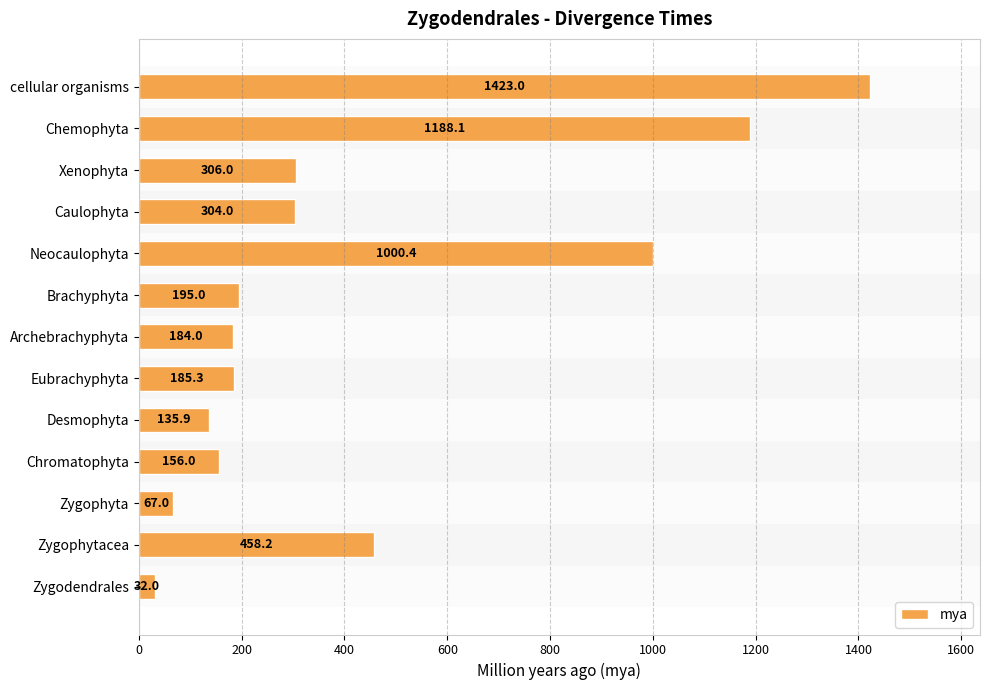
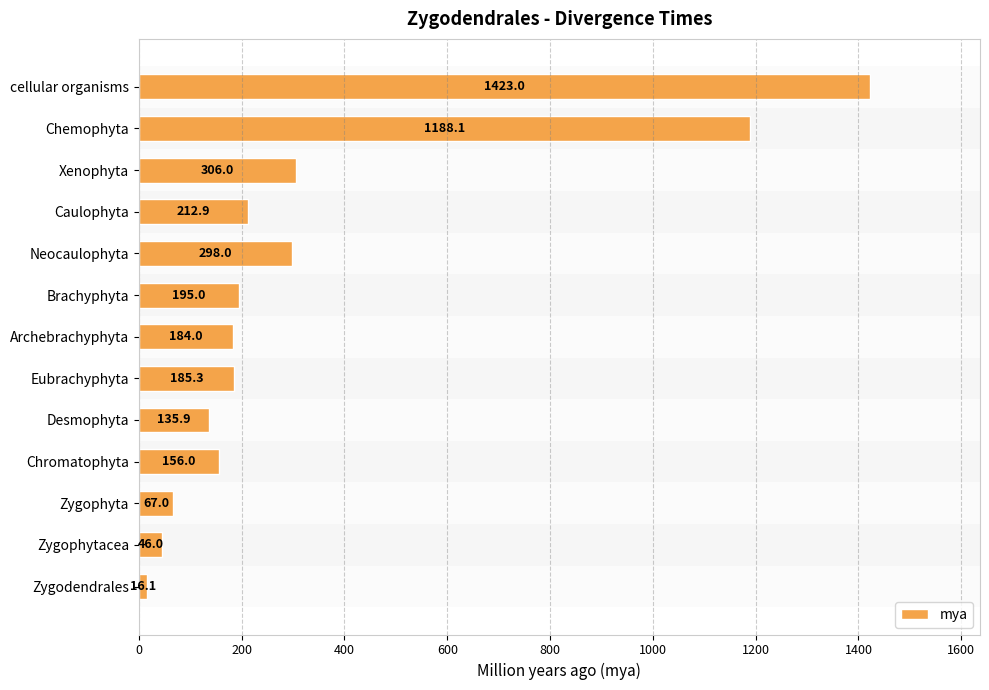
  {
    "cellular organisms": 1423.0,
    "Chemophyta": 1188.1,
    "Xenophyta": 306.0,
-   "Caulophyta": 304.0,
-   "Neocaulophyta": 1000.4,
+   "Caulophyta": 212.9,
+   "Neocaulophyta": 298.0,
    "Brachyphyta": 195.0,
    "Archebrachyphyta": 184.0,
    "Eubrachyphyta": 185.3,
    "Desmophyta": 135.9,
    "Chromatophyta": 156.0,
    "Zygophyta": 67.0,
-   "Zygophytacea": 458.2,
-   "Zygodendrales": 32.0
+   "Zygophytacea": 46.0,
+   "Zygodendrales": 16.1
  }
